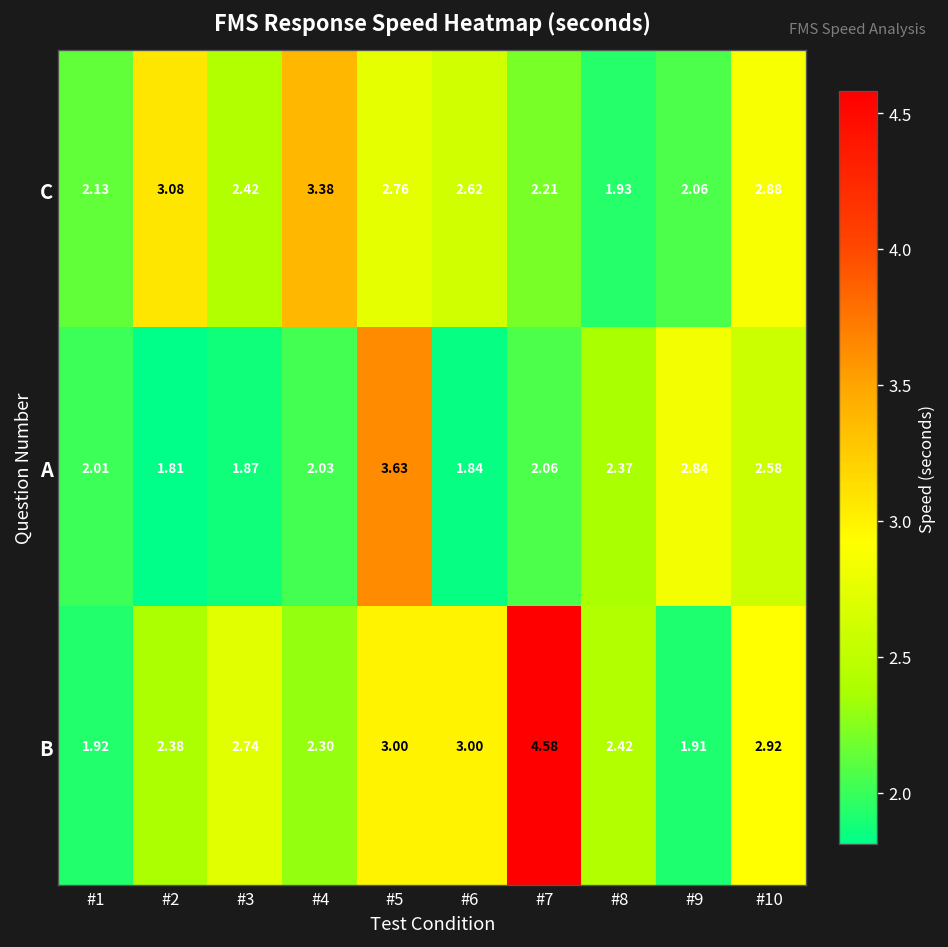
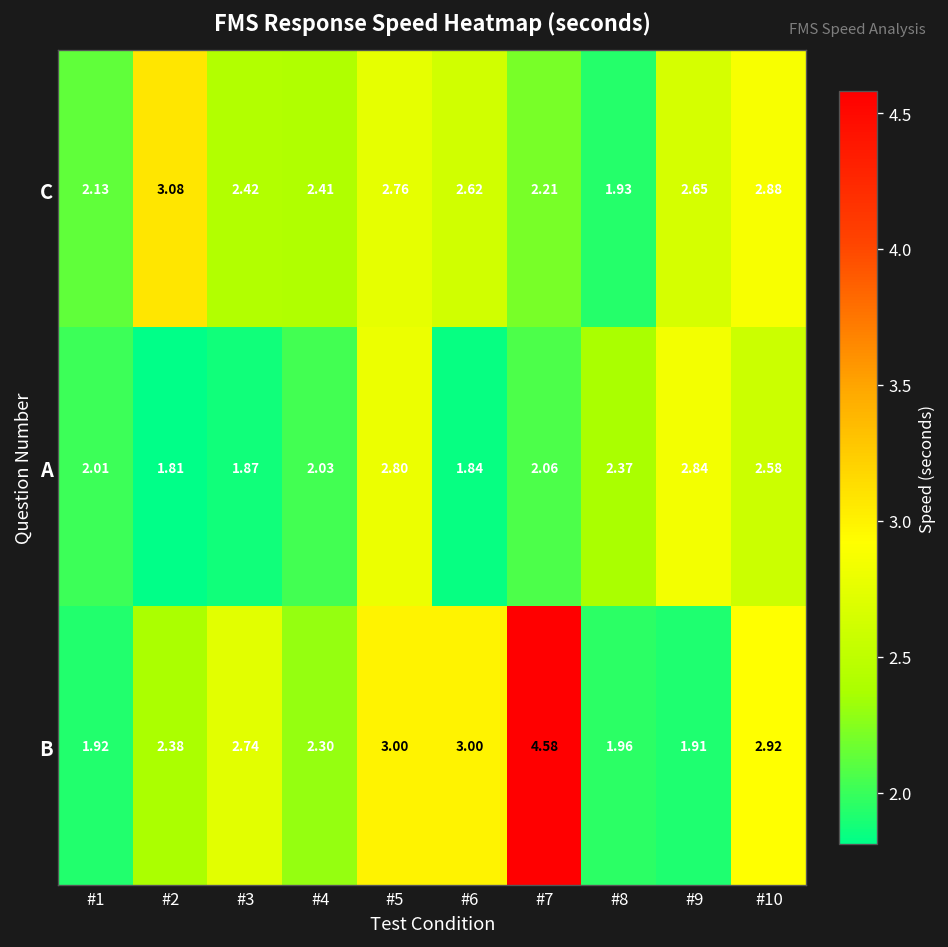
  {
    "C": {
      "#1": 2.13,
      "#2": 3.08,
      "#3": 2.42,
-     "#4": 3.38,
+     "#4": 2.41,
      "#5": 2.76,
      "#6": 2.62,
      "#7": 2.21,
      "#8": 1.93,
-     "#9": 2.06,
+     "#9": 2.65,
      "#10": 2.88
    },
    "A": {
      "#1": 2.01,
      "#2": 1.81,
      "#3": 1.87,
      "#4": 2.03,
-     "#5": 3.63,
+     "#5": 2.80,
      "#6": 1.84,
      "#7": 2.06,
      "#8": 2.37,
      "#9": 2.84,
      "#10": 2.58
    },
    "B": {
      "#1": 1.92,
      "#2": 2.38,
      "#3": 2.74,
      "#4": 2.30,
      "#5": 3.00,
      "#6": 3.00,
      "#7": 4.58,
-     "#8": 2.42,
+     "#8": 1.96,
      "#9": 1.91,
      "#10": 2.92
    }
  }
